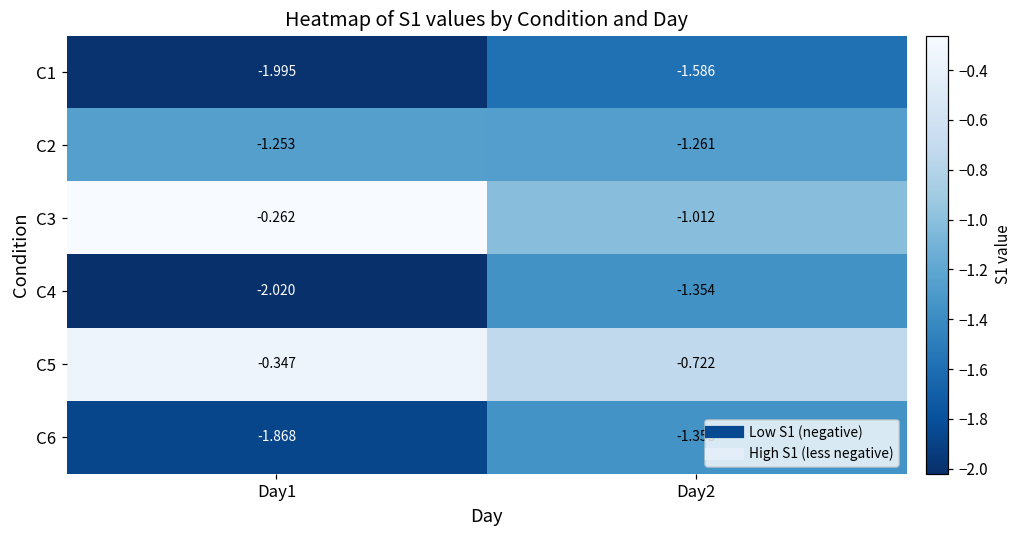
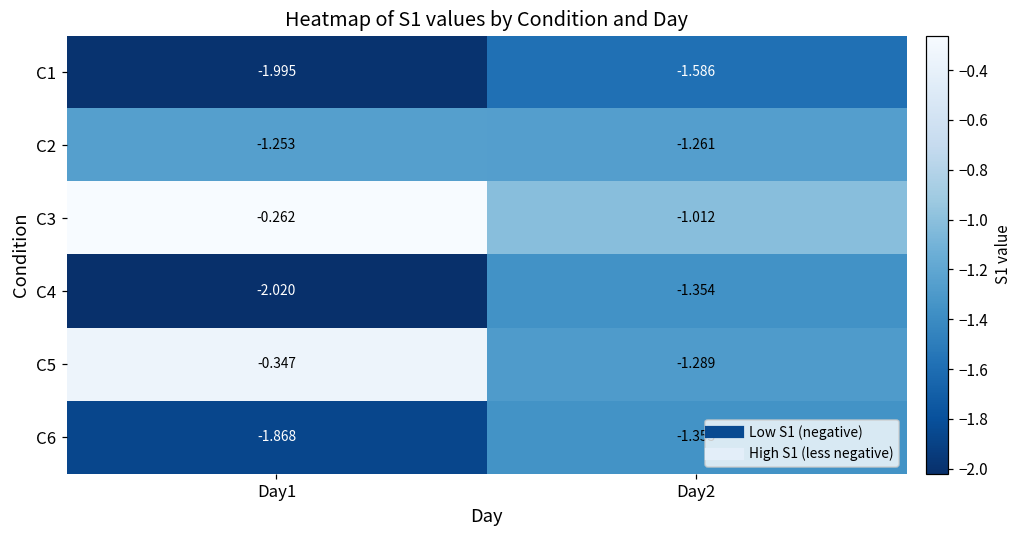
  {
    "C1": {
      "Day1": -1.995,
      "Day2": -1.586
    },
    "C2": {
      "Day1": -1.253,
      "Day2": -1.261
    },
    "C3": {
      "Day1": -0.262,
      "Day2": -1.012
    },
    "C4": {
      "Day1": -2.020,
      "Day2": -1.354
    },
    "C5": {
      "Day1": -0.347,
-     "Day2": -0.722
+     "Day2": -1.289
    },
    "C6": {
      "Day1": -1.868
    }
  }
